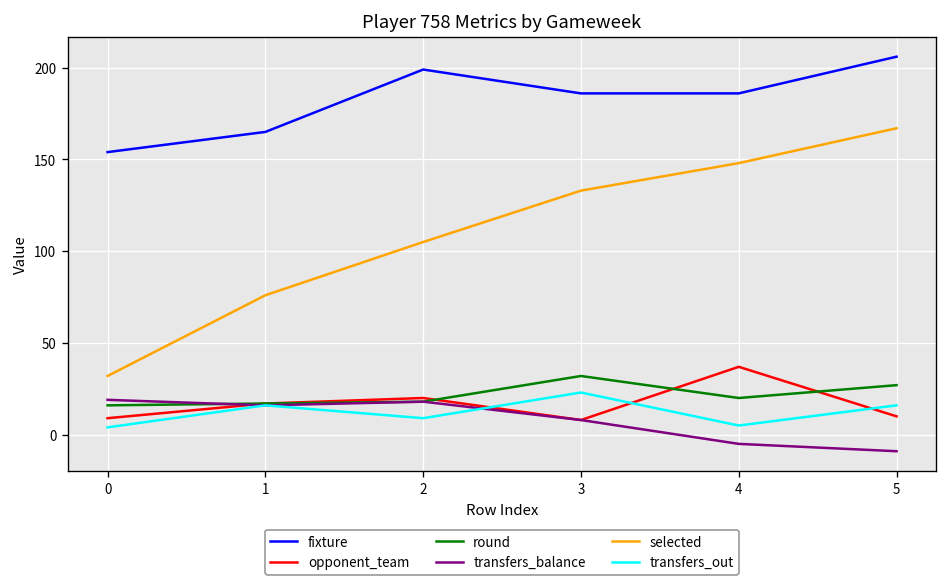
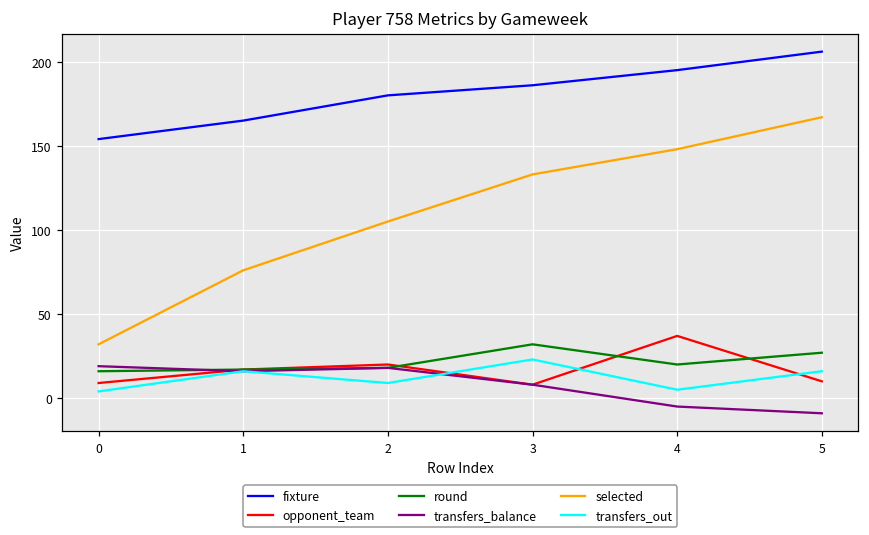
  {
    "fixture": {
      "0": 154,
      "1": 165,
-     "2": 199,
+     "2": 180,
      "3": 186,
-     "4": 186,
+     "4": 195,
      "5": 206
    },
    "opponent_team": {
      "0": 9,
      "2": 20,
      "4": 37,
      "5": 10
    },
    "round": {
      "0": 16,
      "3": 32,
      "4": 20,
      "5": 27
    },
    "transfers_balance": {
      "0": 19,
      "4": -5,
      "5": -9
    },
    "selected": {
      "0": 32,
      "1": 76,
      "2": 105,
      "3": 133,
      "4": 148,
      "5": 167
    },
    "transfers_out": {
      "0": 4,
      "2": 9,
      "3": 23,
      "4": 5,
      "5": 16
    }
  }
